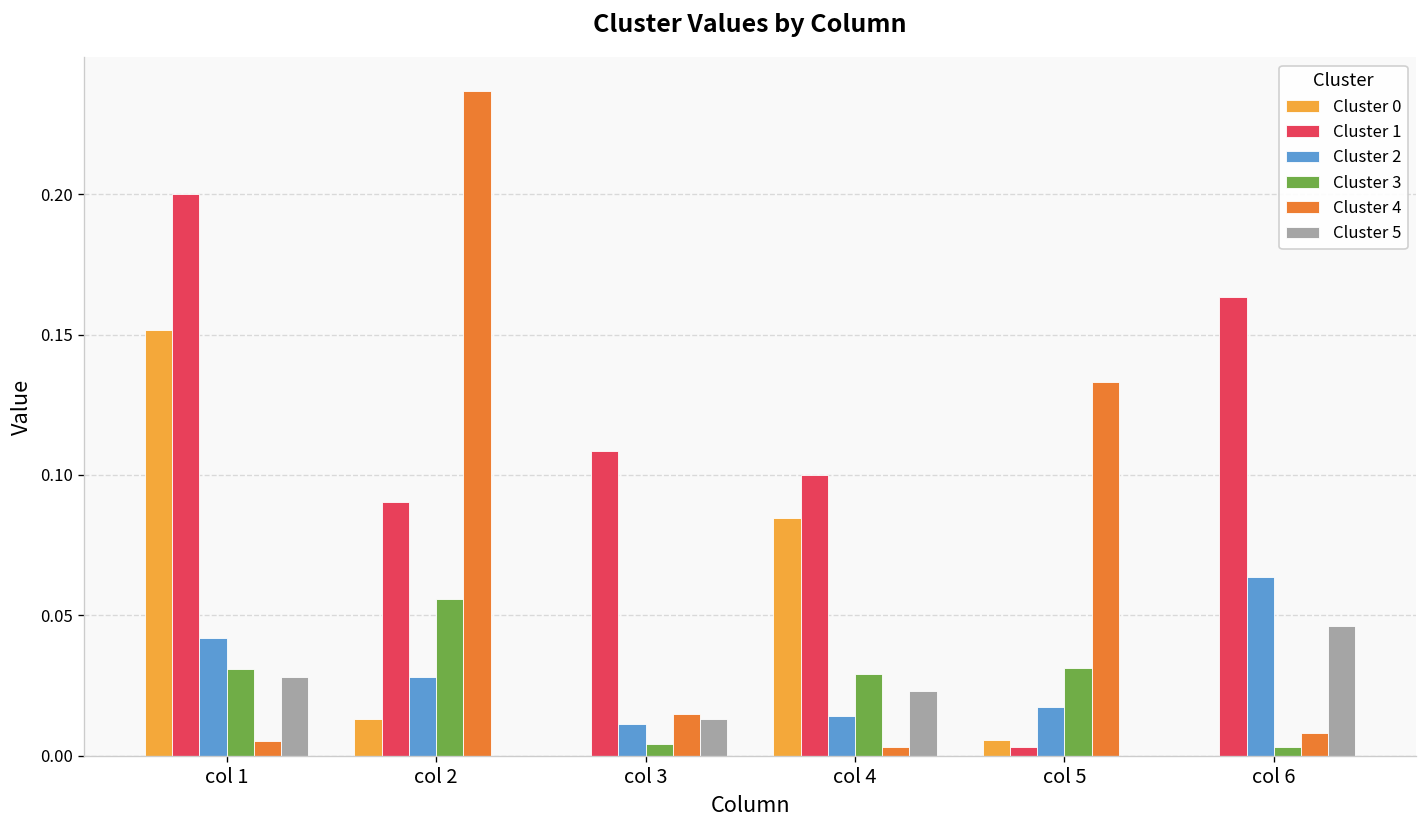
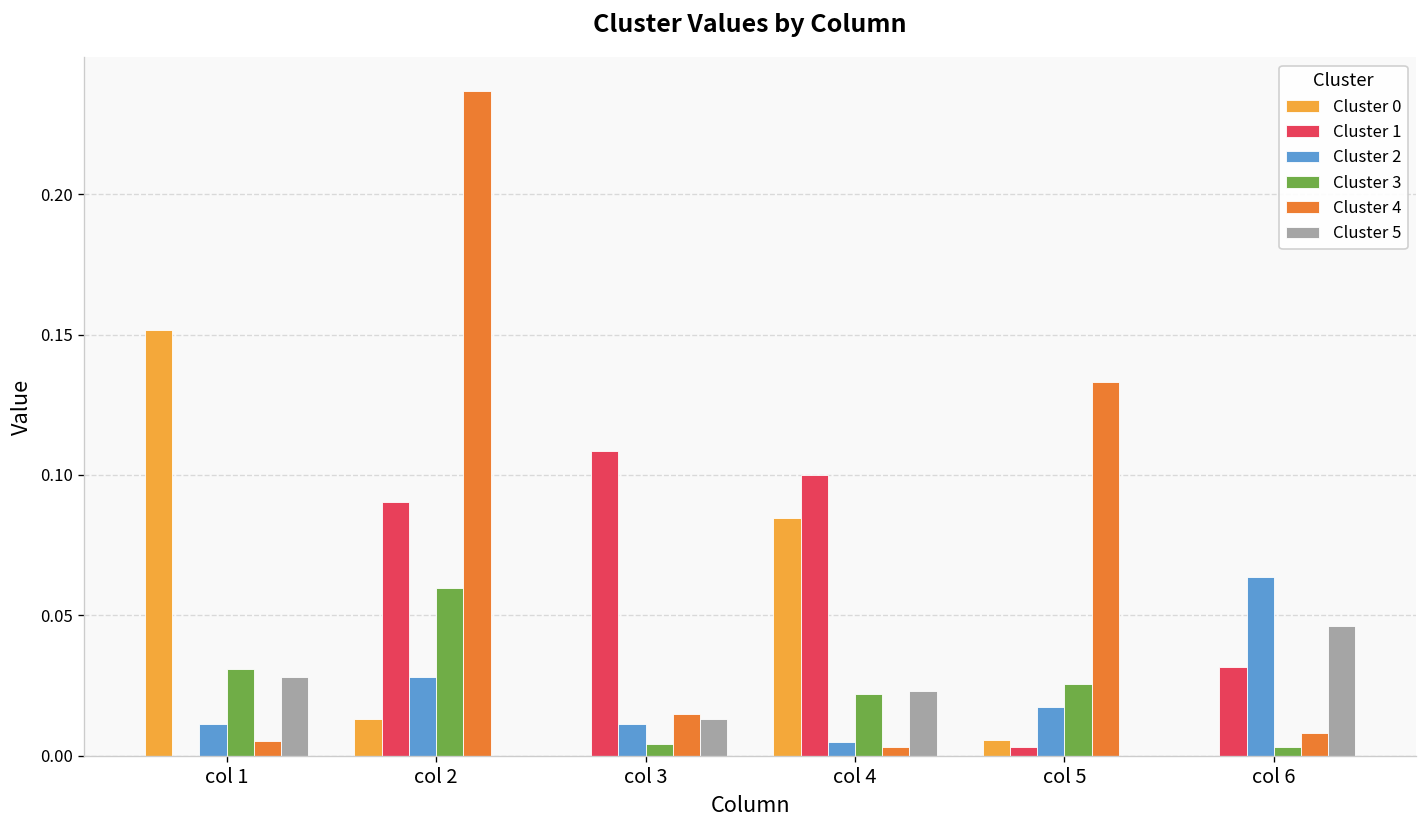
  {
    "Cluster 1": {
-     "col 1": 0.2,
+     "col 1": 0.0,
      "col 2": 0.090,
      "col 3": 0.109,
      "col 4": 0.100,
      "col 5": 0.003,
-     "col 6": 0.164
+     "col 6": 0.032
    },
    "Cluster 2": {
-     "col 1": 0.042,
+     "col 1": 0.011,
      "col 2": 0.028,
      "col 3": 0.011,
-     "col 4": 0.014,
+     "col 4": 0.005,
      "col 5": 0.017,
      "col 6": 0.064
    },
    "Cluster 3": {
      "col 1": 0.031,
-     "col 2": 0.056,
+     "col 2": 0.060,
      "col 3": 0.004,
-     "col 4": 0.029,
-     "col 5": 0.031,
+     "col 4": 0.022,
+     "col 5": 0.025,
      "col 6": 0.003
    },
    "Cluster 5": {
      "col 1": 0.028,
      "col 2": 0.000,
      "col 3": 0.013,
      "col 4": 0.023,
      "col 5": 0.000,
      "col 6": 0.046
    }
  }
